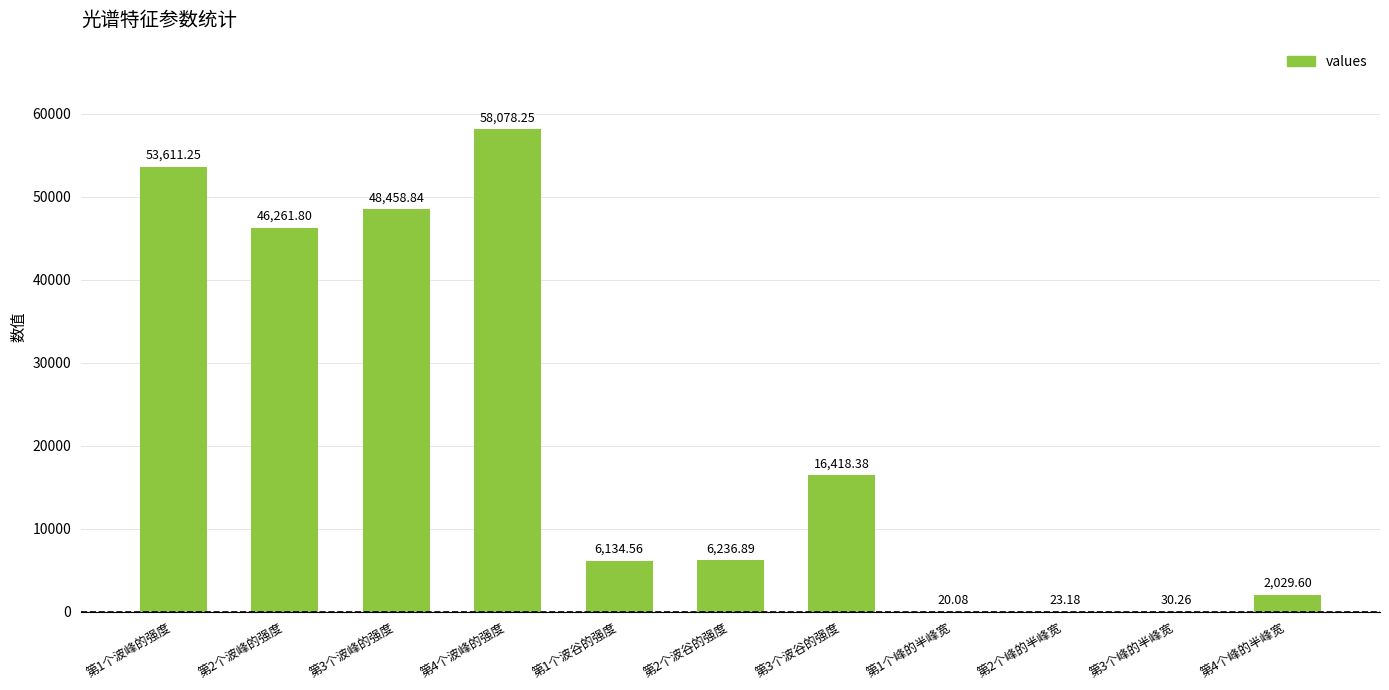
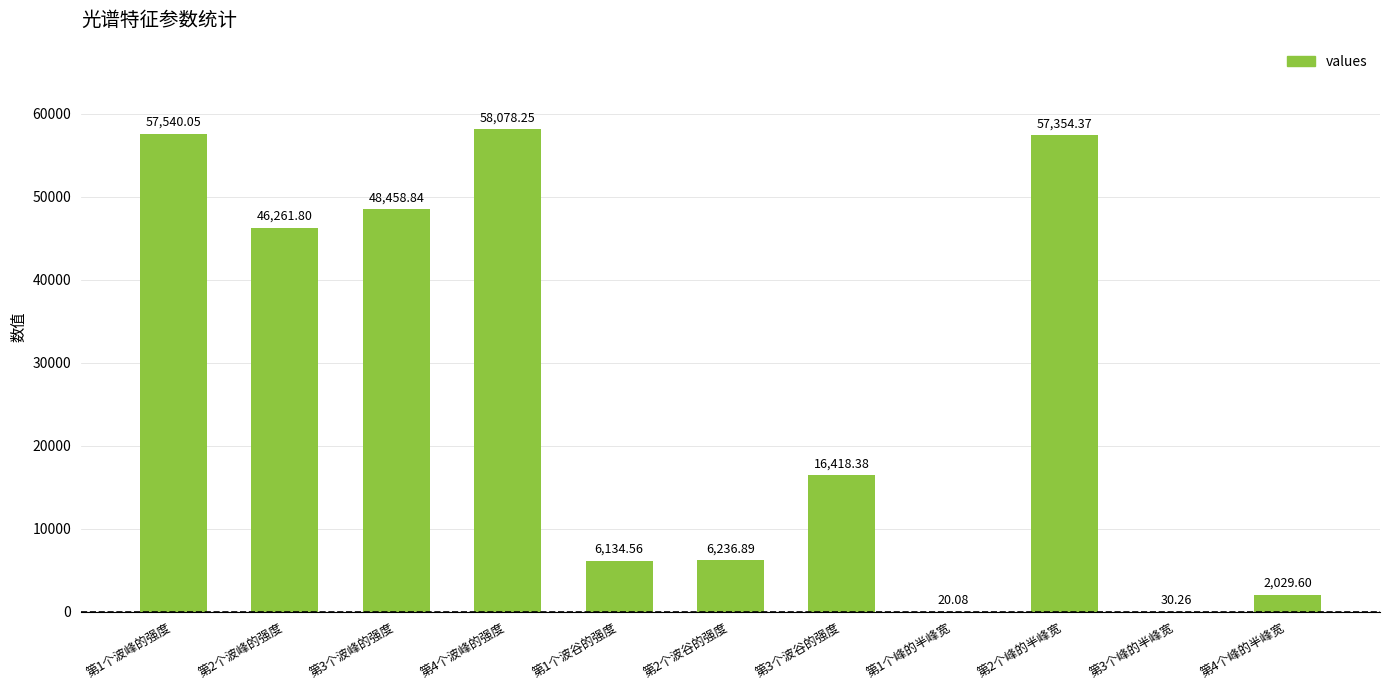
  {
-   "第1个波峰的强度": "53,611.25",
+   "第1个波峰的强度": "57,540.05",
    "第2个波峰的强度": "46,261.80",
    "第3个波峰的强度": "48,458.84",
    "第4个波峰的强度": "58,078.25",
    "第1个波谷的强度": "6,134.56",
    "第2个波谷的强度": "6,236.89",
    "第3个波谷的强度": "16,418.38",
    "第1个峰的半峰宽": "20.08",
-   "第2个峰的半峰宽": "23.18",
+   "第2个峰的半峰宽": "57,354.37",
    "第3个峰的半峰宽": "30.26",
    "第4个峰的半峰宽": "2,029.60"
  }
